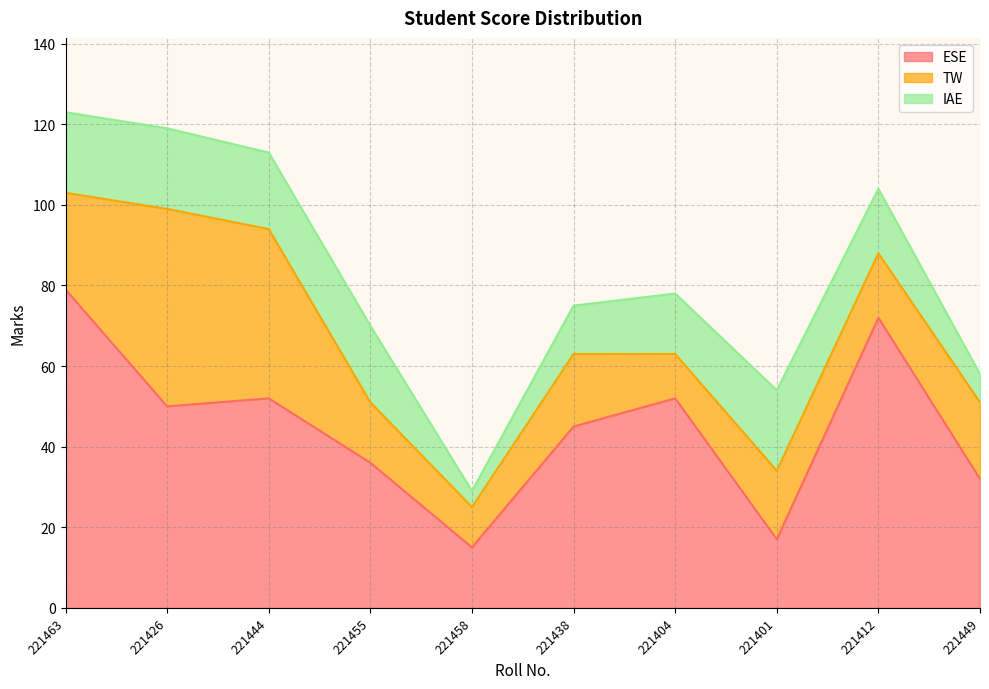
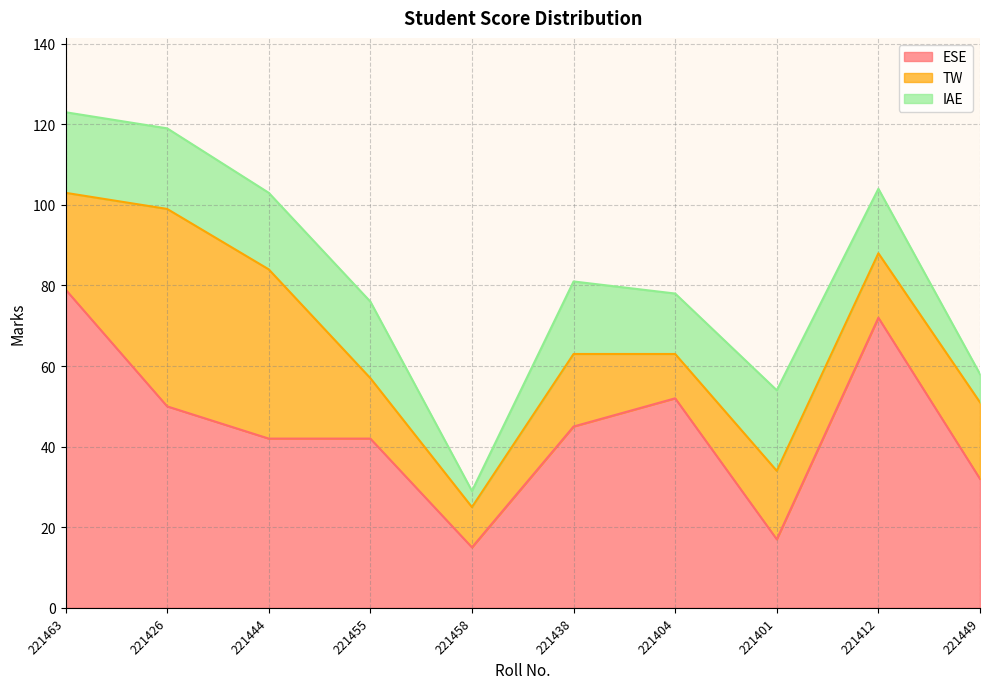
  {
    "ESE": {
      "221463": 79,
      "221426": 50,
-     "221444": 52,
-     "221455": 36,
+     "221444": 42,
+     "221455": 42,
      "221458": 15,
      "221438": 45,
      "221404": 52,
      "221401": 17,
      "221412": 72,
      "221449": 32
    },
    "TW": {
      "221463": 24,
      "221426": 49,
      "221444": 42,
      "221455": 15,
      "221458": 10,
      "221438": 18,
      "221404": 11,
      "221401": 17,
      "221412": 16,
      "221449": 19
    },
    "IAE": {
      "221463": 20,
      "221426": 20,
      "221444": 19,
      "221455": 19,
      "221458": 4,
-     "221438": 12,
+     "221438": 18,
      "221404": 15,
      "221401": 20,
      "221412": 16,
      "221449": 7
    }
  }
